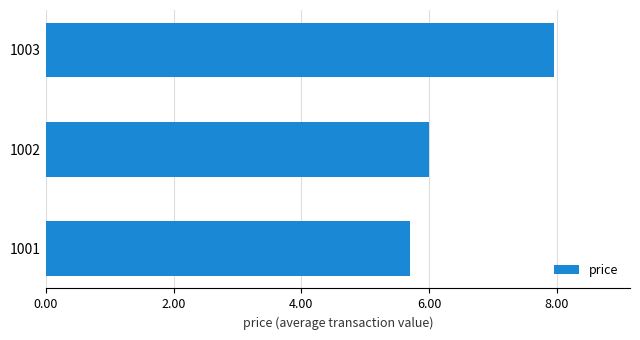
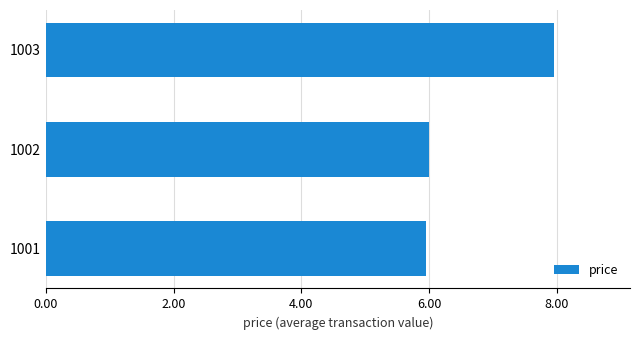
  {
    "1003": 8.0,
    "1002": 6.0,
-   "1001": 5.7
+   "1001": 6.0
  }
